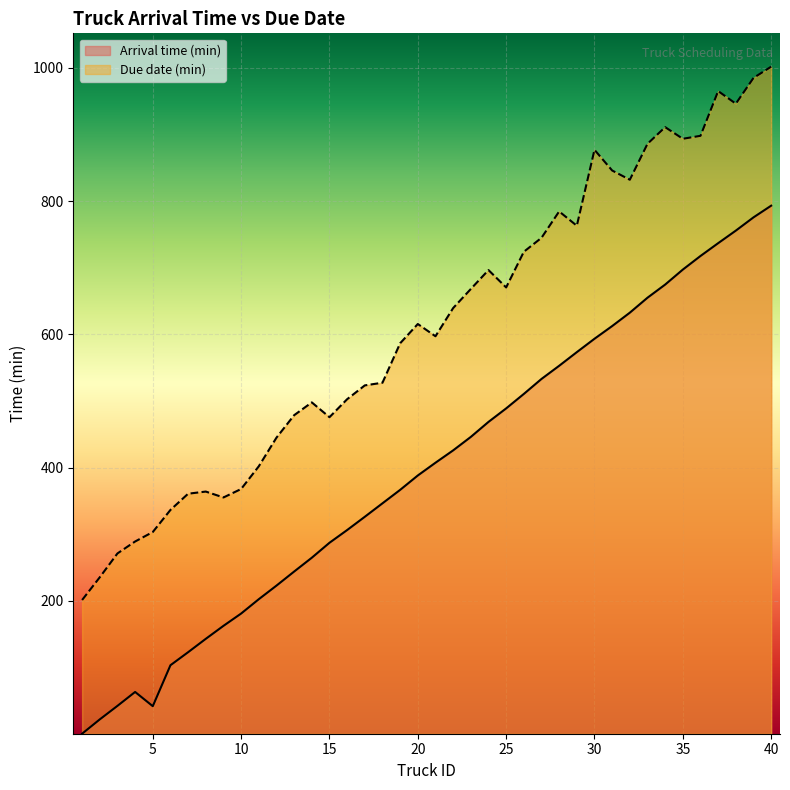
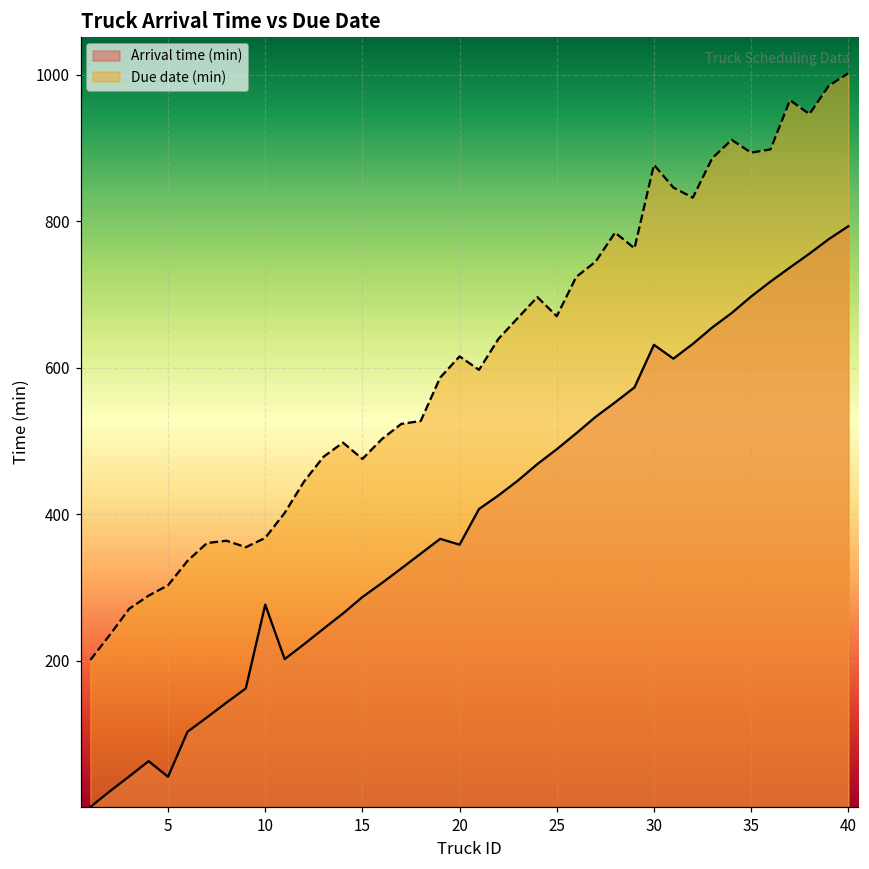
  {
    "Arrival time (min)": {
      "5": 40,
-     "10": 180,
+     "10": 280,
      "15": 290,
-     "20": 390,
+     "20": 360,
      "25": 490,
-     "30": 590,
+     "30": 630,
      "35": 700,
      "40": 790
    },
    "Due date (min)": {
      "5": 300,
      "10": 370,
      "15": 480,
      "20": 620,
      "25": 670,
      "30": 880,
      "35": 890,
      "40": 1000
    }
  }
